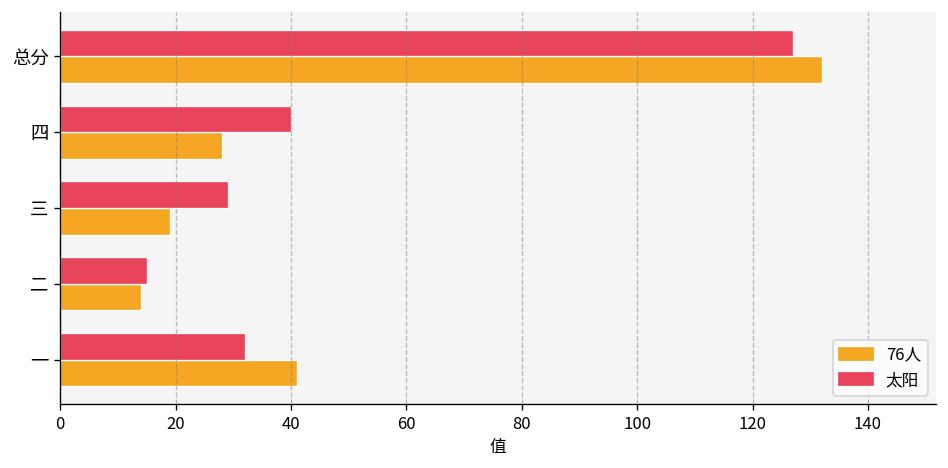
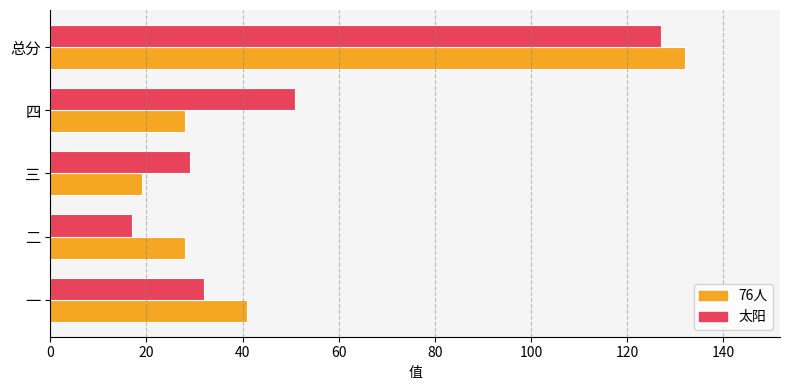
  {
    "76人": {
      "总分": 132,
      "四": 28,
      "三": 19,
-     "二": 14,
+     "二": 28,
      "一": 41
    },
    "太阳": {
      "总分": 127,
-     "四": 40,
+     "四": 51,
      "三": 29,
-     "二": 15,
+     "二": 17,
      "一": 32
    }
  }
